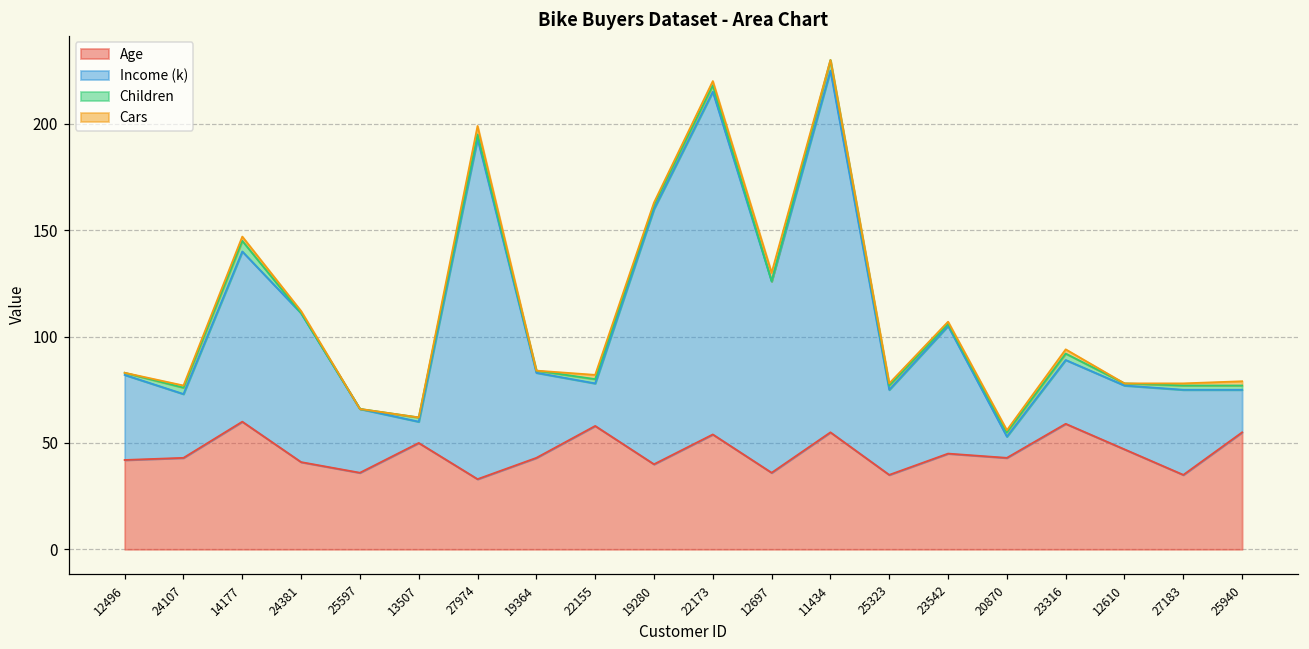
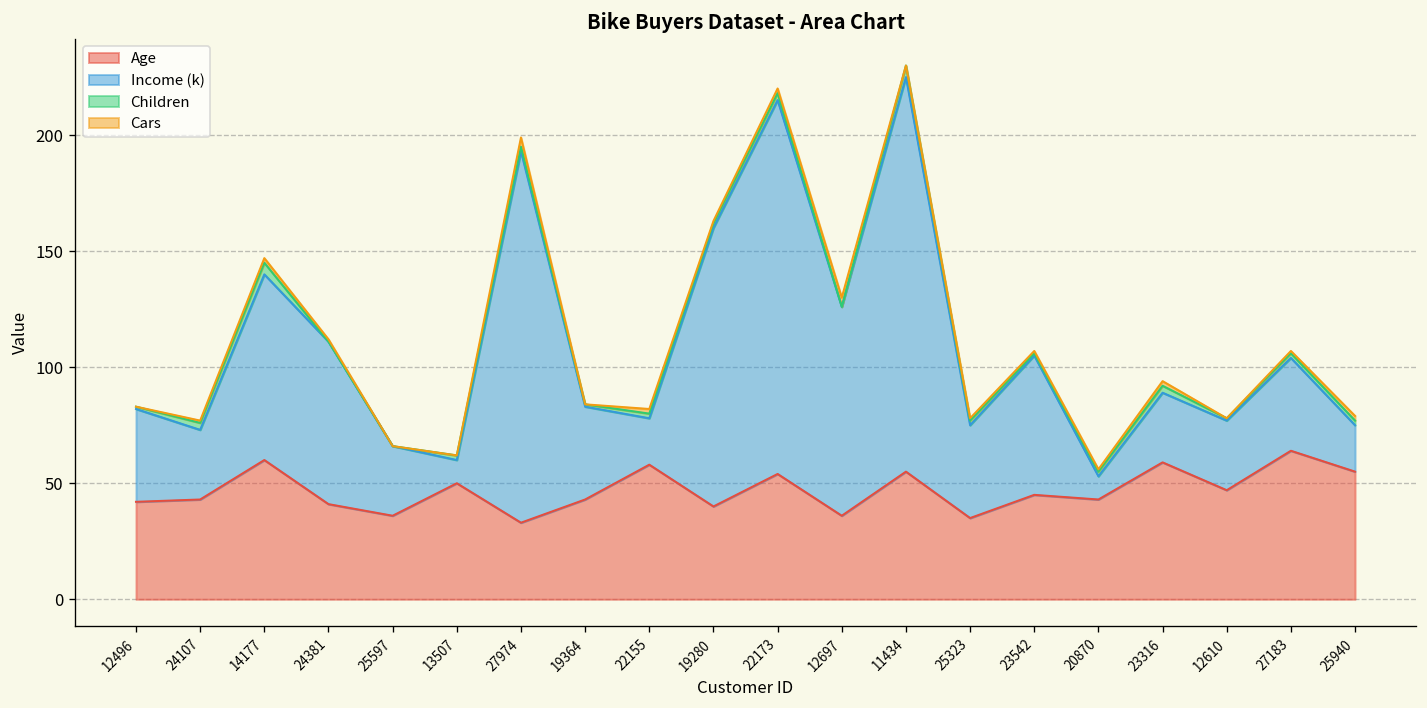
  {
    "Age": {
      "12496": 42,
      "24107": 43,
      "14177": 60,
      "24381": 41,
      "25597": 36,
      "13507": 50,
      "27974": 33,
      "19364": 43,
      "22155": 58,
      "19280": 40,
      "22173": 54,
      "12697": 36,
      "11434": 55,
      "25323": 35,
      "23542": 45,
      "20870": 43,
      "23316": 59,
      "12610": 47,
-     "27183": 35,
+     "27183": 64,
      "25940": 55
    },
    "Income (k)": {
      "24107": 30,
      "14177": 80,
      "13507": 10,
      "27974": 160,
      "22155": 20,
      "19280": 120,
      "22173": 161,
      "11434": 170,
      "25323": 40,
      "20870": 10,
      "23316": 30,
      "27183": 40,
      "25940": 20
    },
    "Children": {
      "14177": 5,
      "27974": 2,
      "22155": 2,
      "22173": 3,
      "23316": 3,
      "25940": 2
    },
    "Cars": {
      "14177": 2,
      "27974": 4,
      "22155": 2,
      "22173": 2,
      "12697": 4,
      "23316": 2,
      "25940": 2
    }
  }
